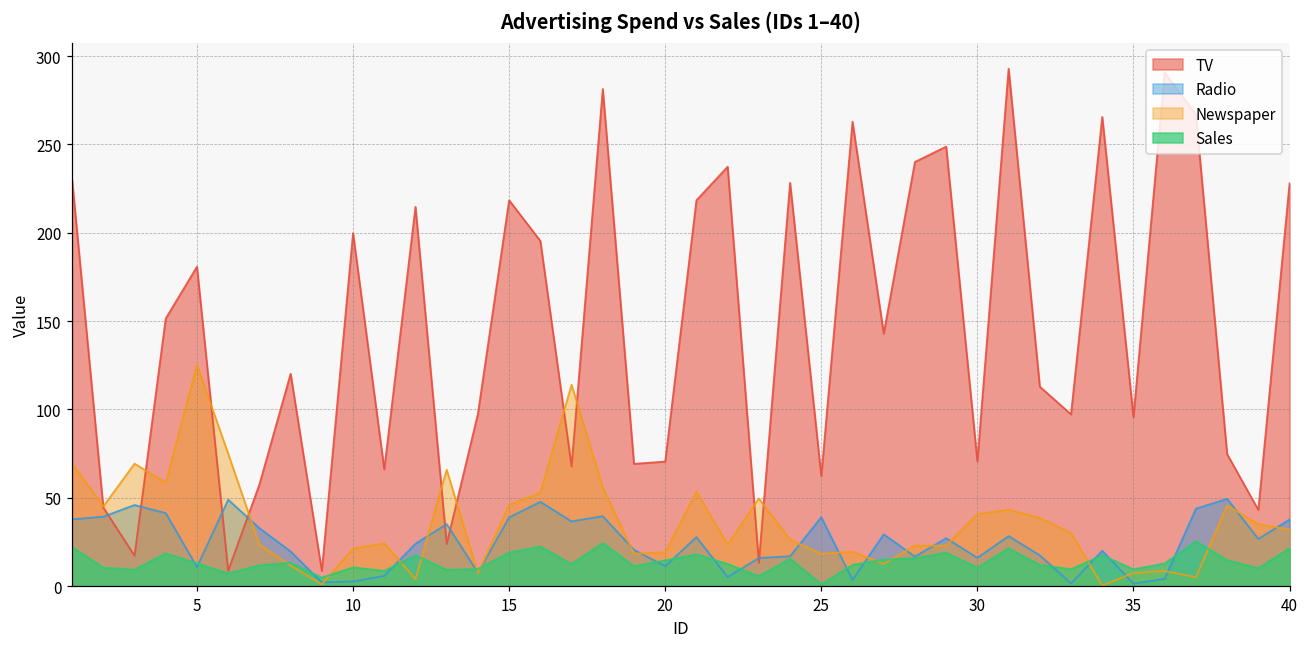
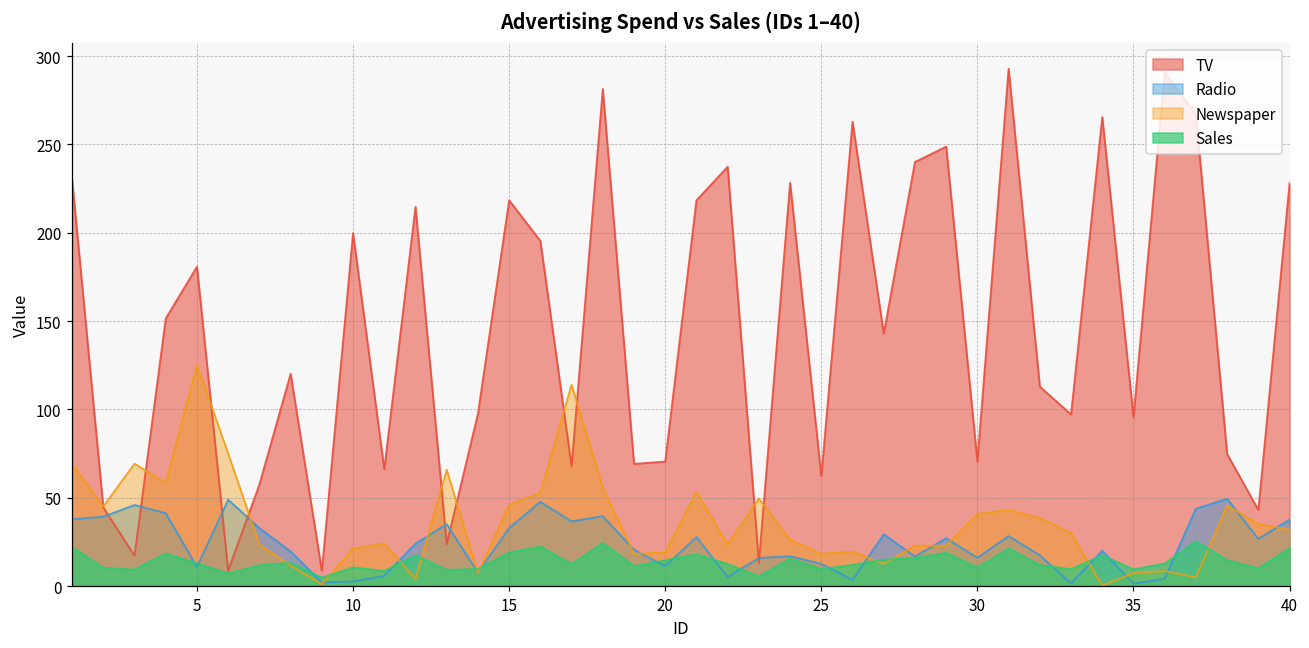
  {
    "TV": {
      "5": 181,
      "10": 200,
      "15": 218,
      "20": 71,
      "25": 62,
      "30": 71,
      "35": 96,
      "40": 228
    },
    "Radio": {
      "5": 11,
      "10": 3,
-     "15": 39,
+     "15": 33,
      "20": 11,
-     "25": 39,
+     "25": 13,
      "30": 16,
      "35": 1,
      "40": 38
    },
    "Newspaper": {
      "5": 125,
      "10": 21,
      "15": 46,
      "20": 19,
      "25": 18,
      "30": 41,
      "35": 7,
      "40": 32
    },
    "Sales": {
      "5": 13,
      "10": 11,
      "15": 19,
      "20": 15,
-     "25": 1,
+     "25": 10,
      "30": 11,
      "35": 10,
      "40": 22
    }
  }
